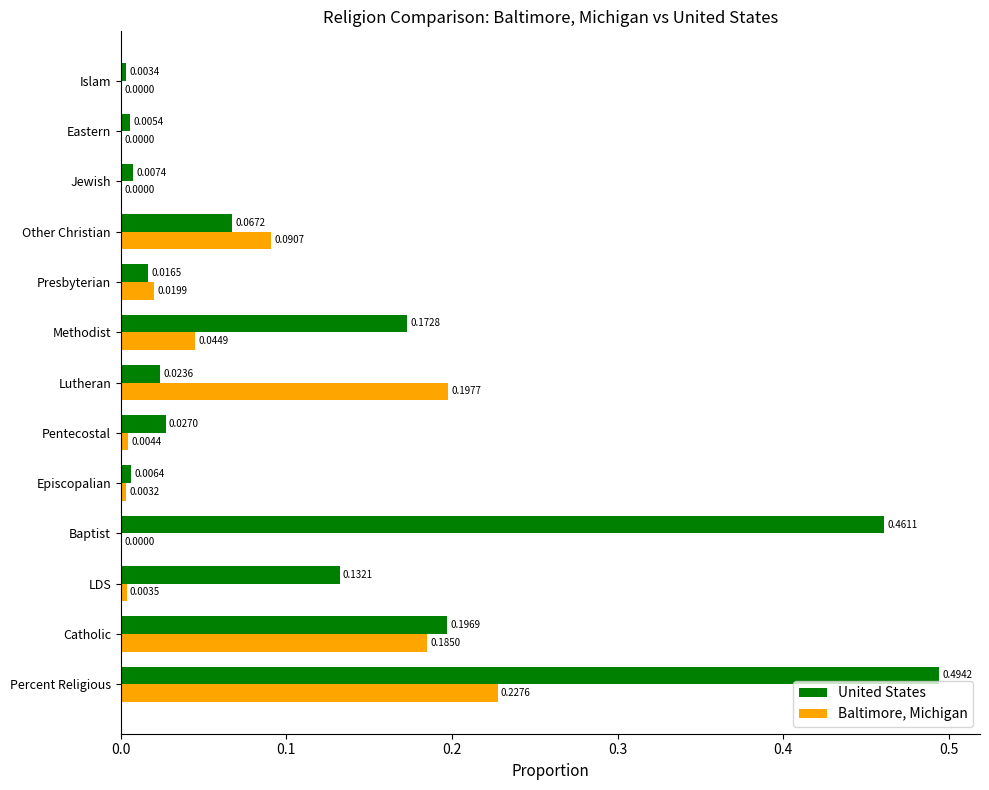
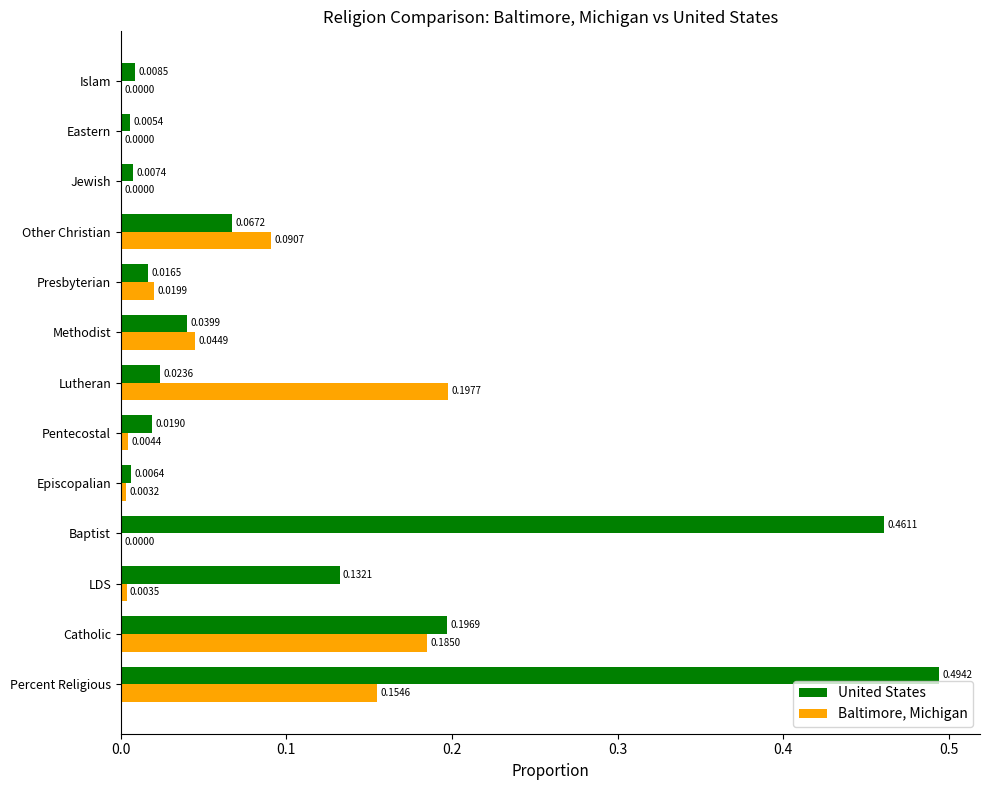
  {
    "United States": {
-     "Islam": 0.0034,
+     "Islam": 0.0085,
      "Eastern": 0.0054,
      "Jewish": 0.0074,
      "Other Christian": 0.0672,
      "Presbyterian": 0.0165,
-     "Methodist": 0.1728,
+     "Methodist": 0.0399,
      "Lutheran": 0.0236,
-     "Pentecostal": 0.0270,
+     "Pentecostal": 0.0190,
      "Episcopalian": 0.0064,
      "Baptist": 0.4611,
      "LDS": 0.1321,
      "Catholic": 0.1969,
      "Percent Religious": 0.4942
    },
    "Baltimore, Michigan": {
      "Islam": 0.0000,
      "Eastern": 0.0000,
      "Jewish": 0.0000,
      "Other Christian": 0.0907,
      "Presbyterian": 0.0199,
      "Methodist": 0.0449,
      "Lutheran": 0.1977,
      "Pentecostal": 0.0044,
      "Episcopalian": 0.0032,
      "Baptist": 0.0000,
      "LDS": 0.0035,
      "Catholic": 0.1850,
-     "Percent Religious": 0.2276
+     "Percent Religious": 0.1546
    }
  }
